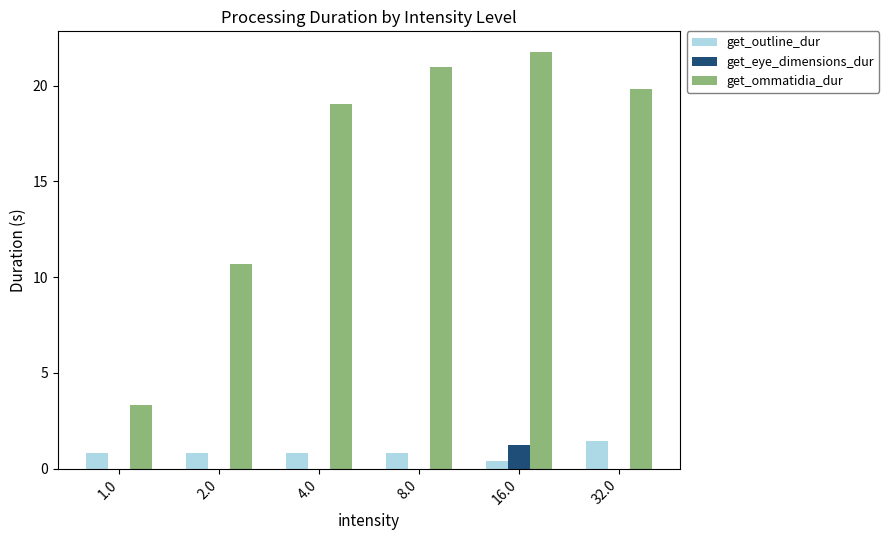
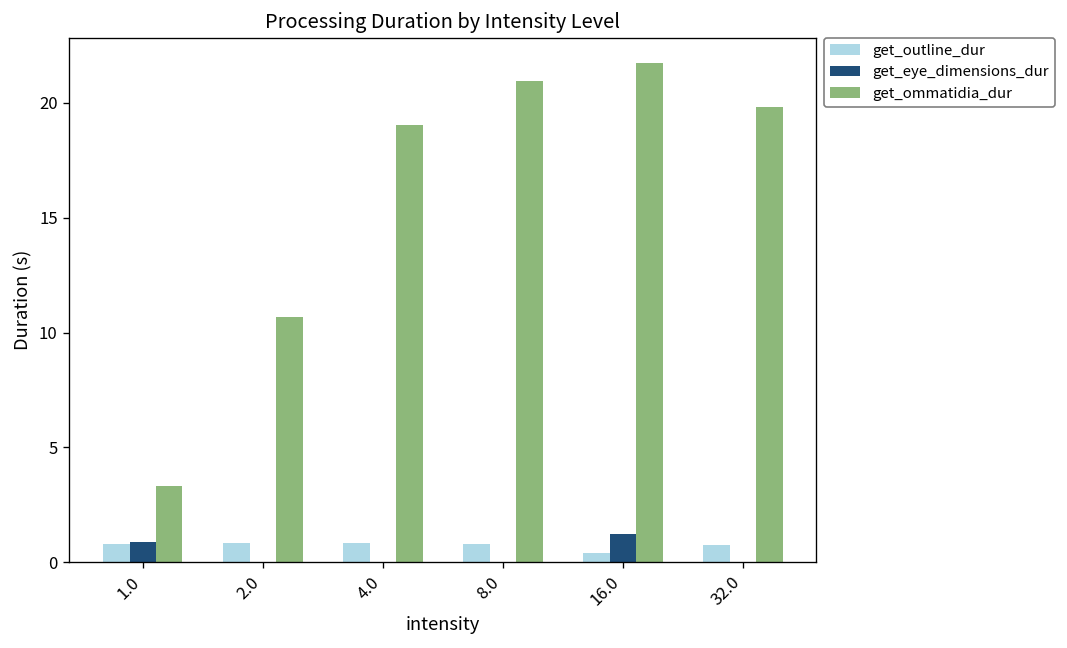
  {
    "get_outline_dur": {
      "1.0": 0.8,
      "2.0": 0.8,
      "4.0": 0.8,
      "8.0": 0.8,
      "16.0": 0.4,
-     "32.0": 1.5
+     "32.0": 0.8
    },
    "get_eye_dimensions_dur": {
-     "1.0": 0.0,
+     "1.0": 0.9,
      "16.0": 1.3
    },
    "get_ommatidia_dur": {
      "1.0": 3.3,
      "2.0": 10.7,
      "4.0": 19.0,
      "8.0": 21.0,
      "16.0": 21.7,
      "32.0": 19.8
    }
  }
